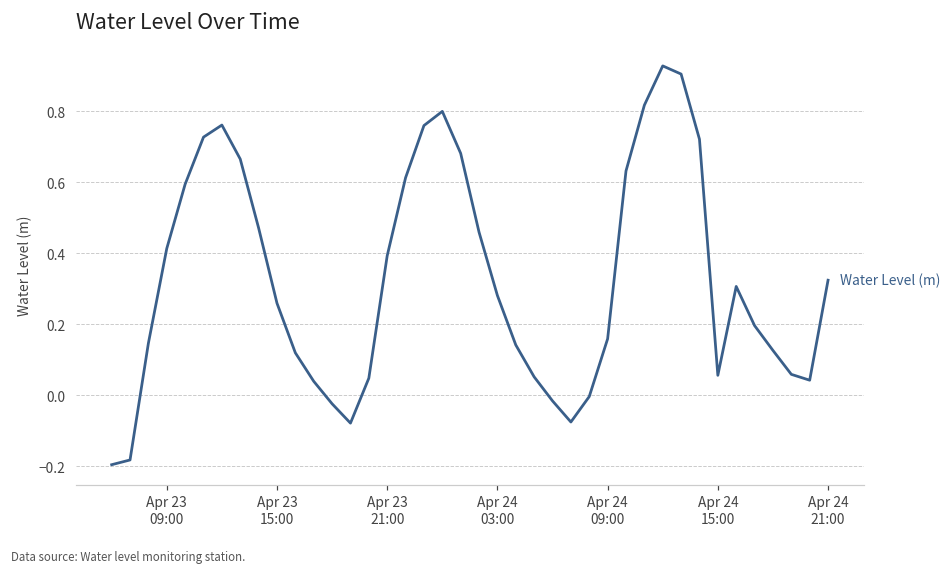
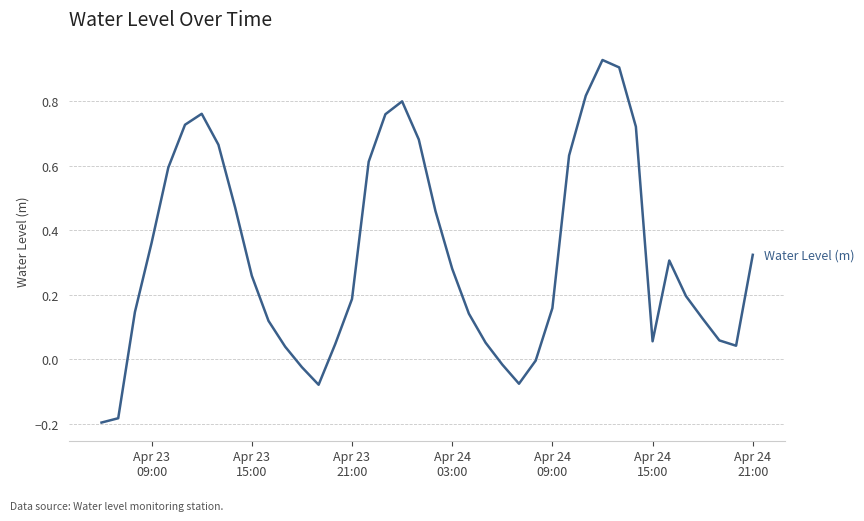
  {
-   "Apr 23 09:00": 0.41,
+   "Apr 23 09:00": 0.36,
    "Apr 23 15:00": 0.26,
-   "Apr 23 21:00": 0.39,
+   "Apr 23 21:00": 0.19,
    "Apr 24 03:00": 0.28,
    "Apr 24 09:00": 0.16,
    "Apr 24 15:00": 0.06,
    "Apr 24 21:00": 0.32
  }
